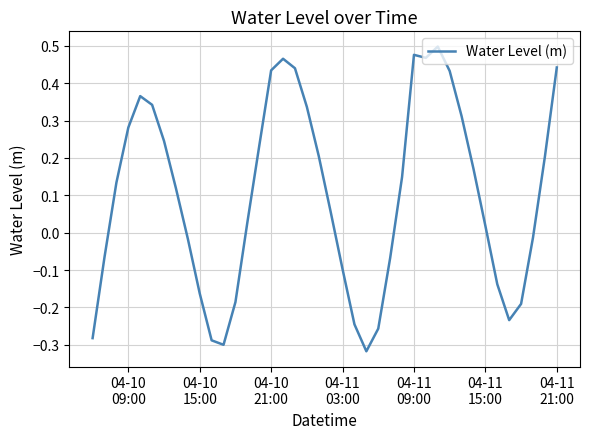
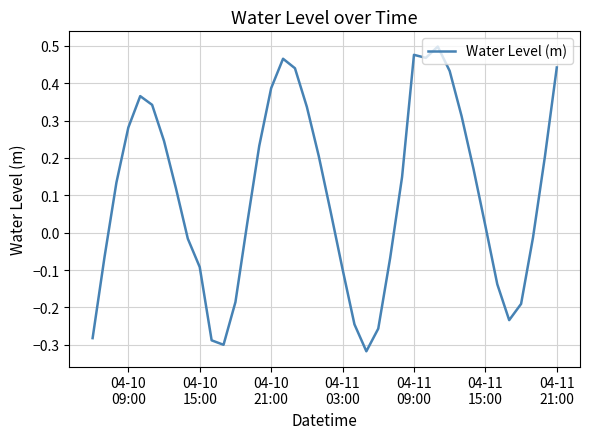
  {
    "04-10 09:00": 0.28,
-   "04-10 15:00": -0.16,
-   "04-10 21:00": 0.43,
+   "04-10 15:00": -0.09,
+   "04-10 21:00": 0.39,
    "04-11 03:00": -0.10,
    "04-11 09:00": 0.48,
    "04-11 15:00": 0.02,
    "04-11 21:00": 0.44
  }
